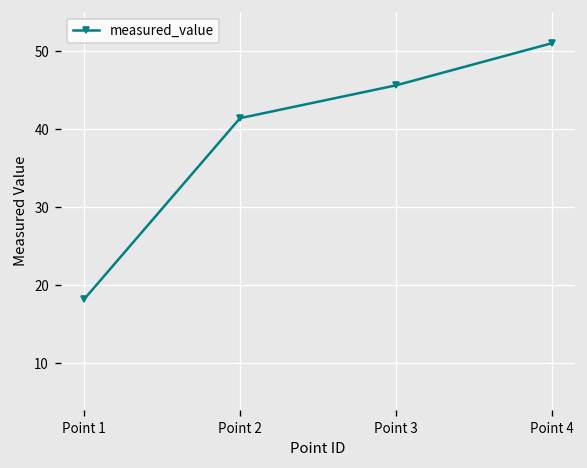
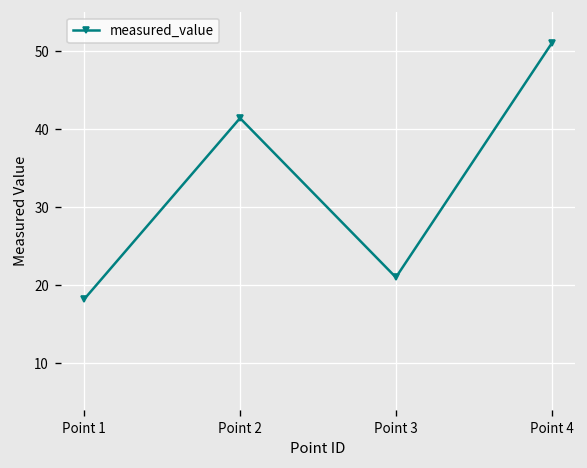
  {
    "Point 1": 18,
    "Point 2": 41,
-   "Point 3": 46,
+   "Point 3": 21,
    "Point 4": 51
  }
